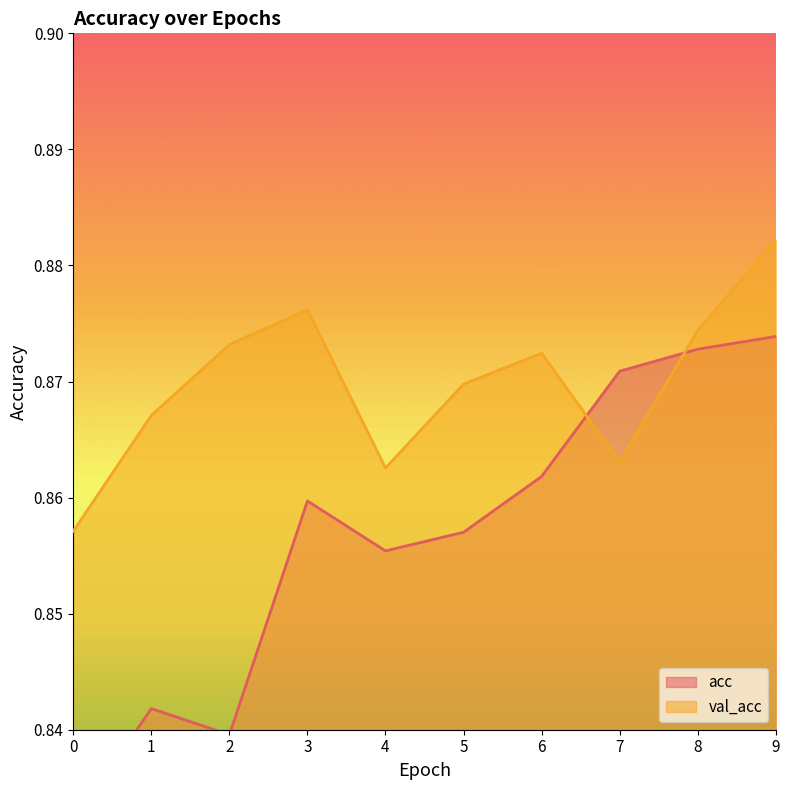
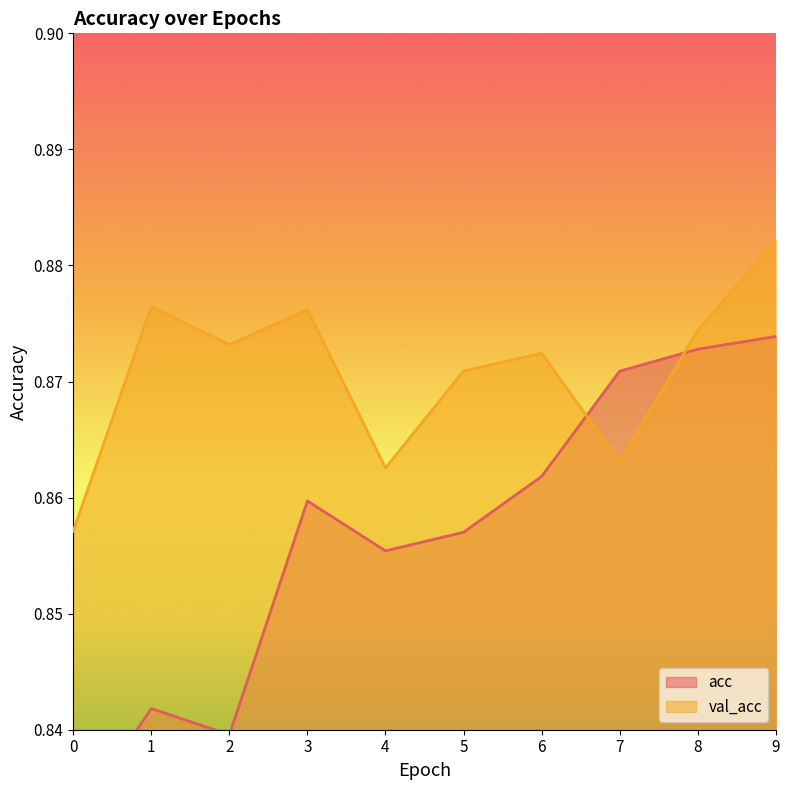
  {
    "val_acc": {
      "0": 0.8571,
-     "1": 0.8671,
+     "1": 0.8765,
      "2": 0.8732,
      "3": 0.8762,
      "4": 0.8625,
-     "5": 0.8698,
+     "5": 0.8709,
      "6": 0.8724,
      "7": 0.8631,
      "8": 0.8744,
      "9": 0.8822
    }
  }
